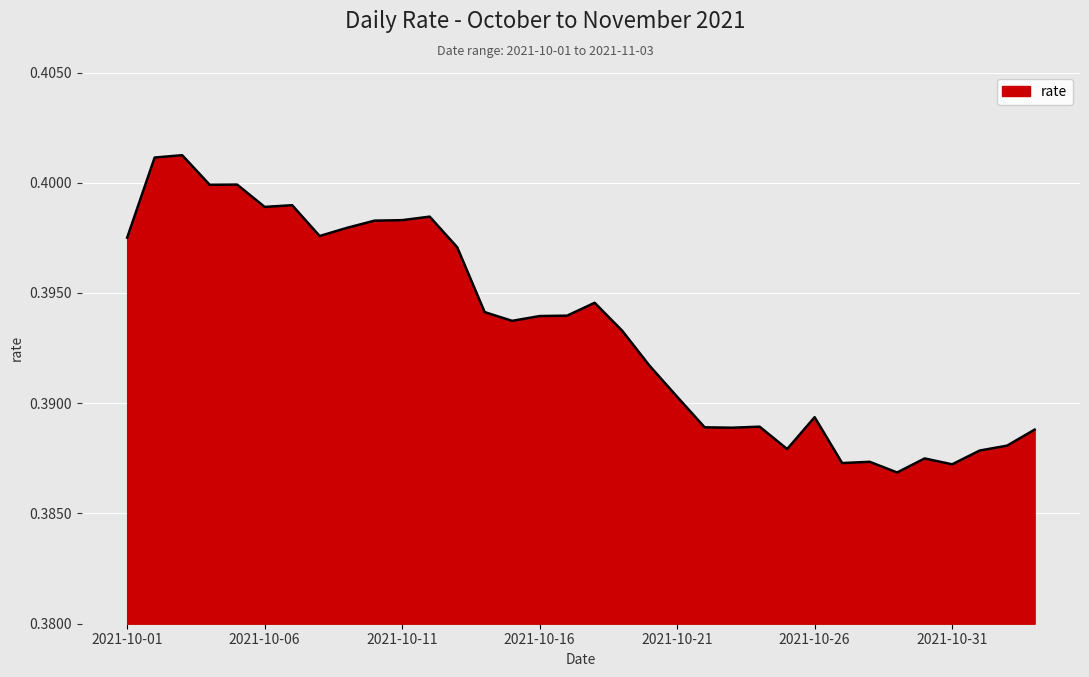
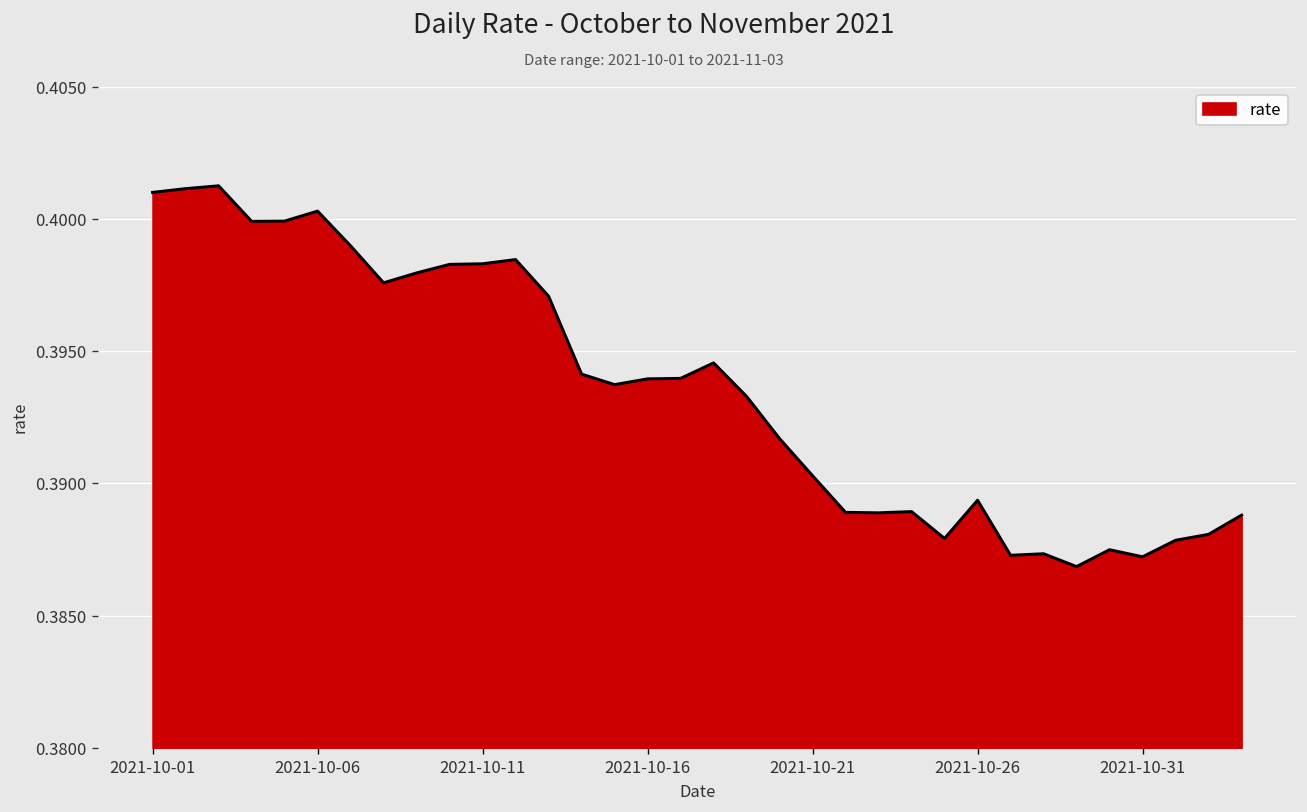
  {
-   "2021-10-01": 0.3975,
-   "2021-10-06": 0.3989,
+   "2021-10-01": 0.4010,
+   "2021-10-06": 0.4003,
    "2021-10-11": 0.3983,
    "2021-10-16": 0.3940,
    "2021-10-21": 0.3903,
    "2021-10-26": 0.3894,
    "2021-10-31": 0.3872
  }
